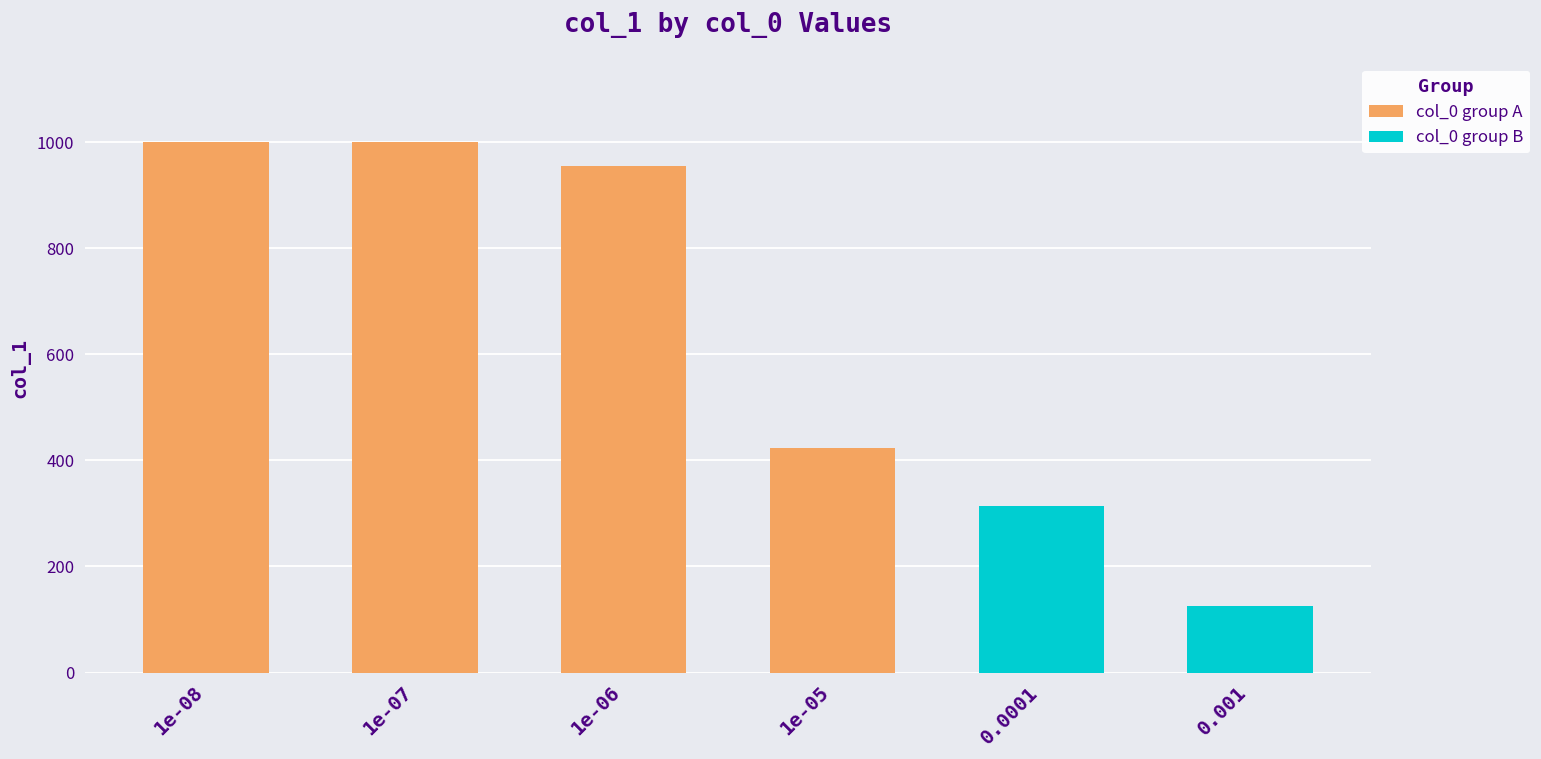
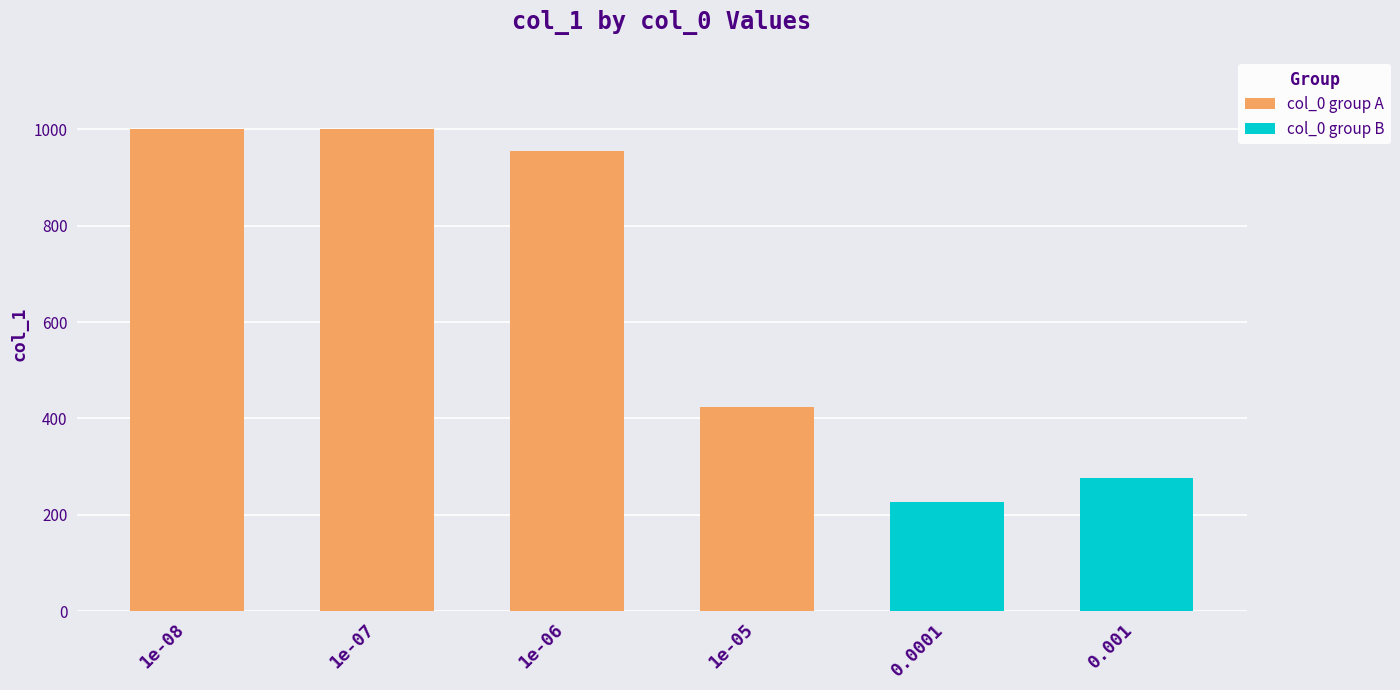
  {
    "1e-08": 1000,
    "1e-07": 1000,
    "1e-06": 960,
    "1e-05": 420,
-   "0.0001": 310,
-   "0.001": 130
+   "0.0001": 230,
+   "0.001": 280
  }
